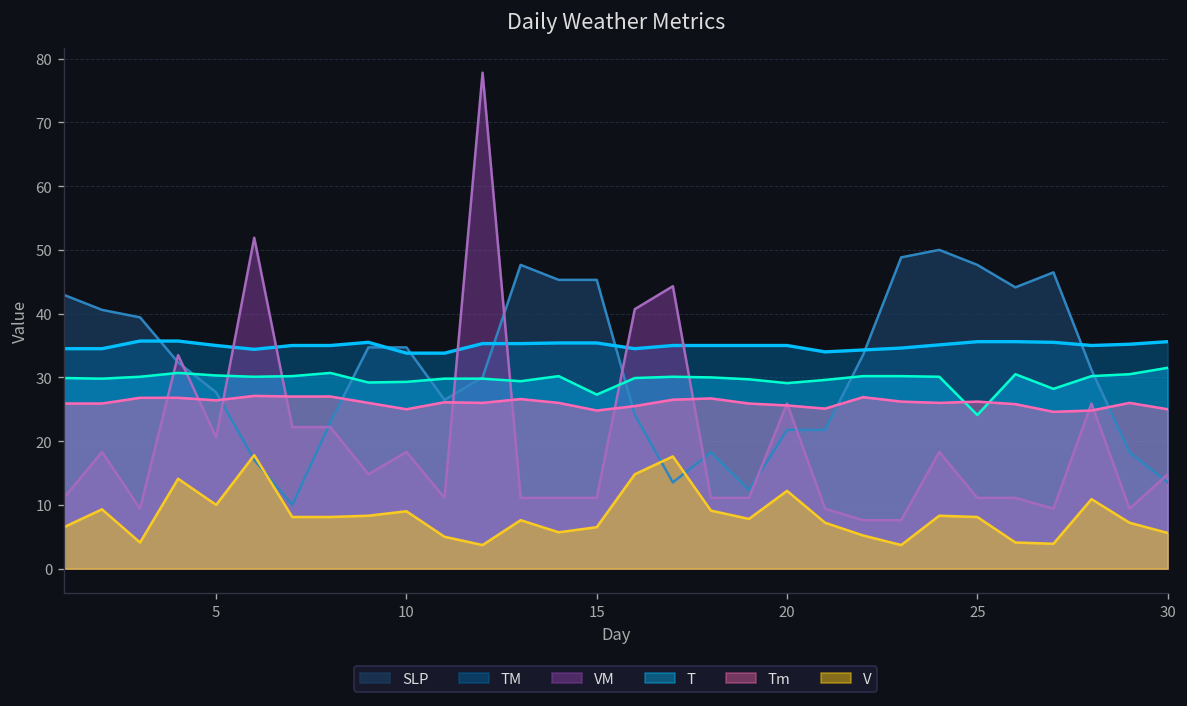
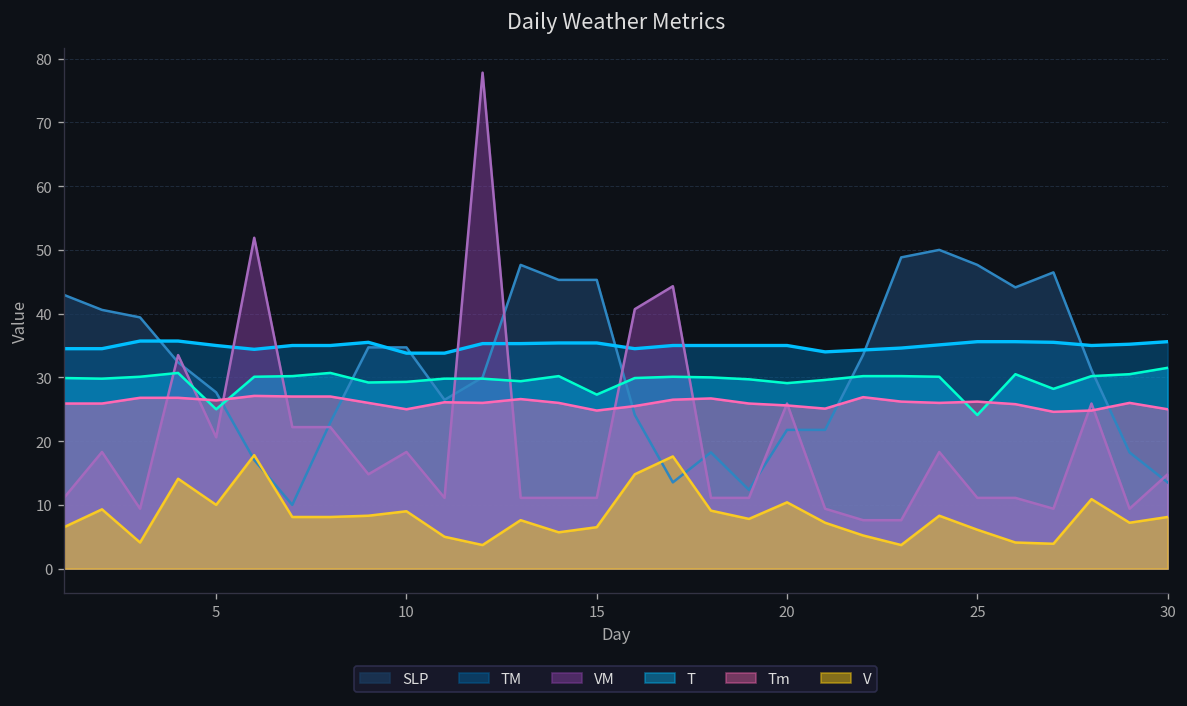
  {
    "T": {
-     "5": 30,
+     "5": 25,
      "10": 29,
      "15": 27,
      "20": 29,
      "25": 24,
      "30": 32
    },
    "V": {
      "5": 10,
      "10": 9,
      "15": 7,
-     "20": 12,
-     "25": 8,
-     "30": 6
+     "20": 10,
+     "25": 6,
+     "30": 8
    }
  }
